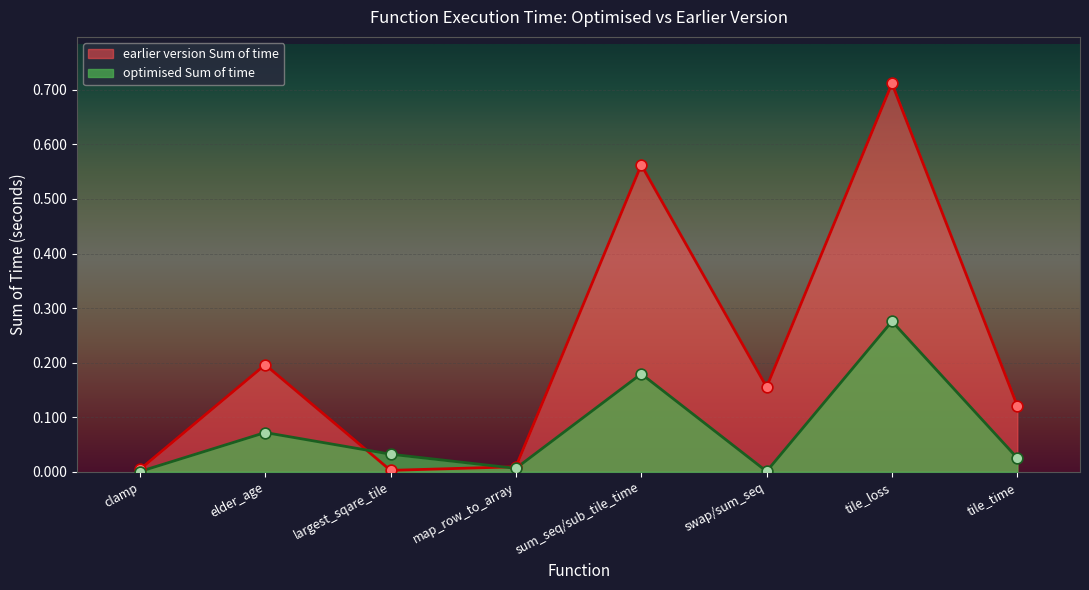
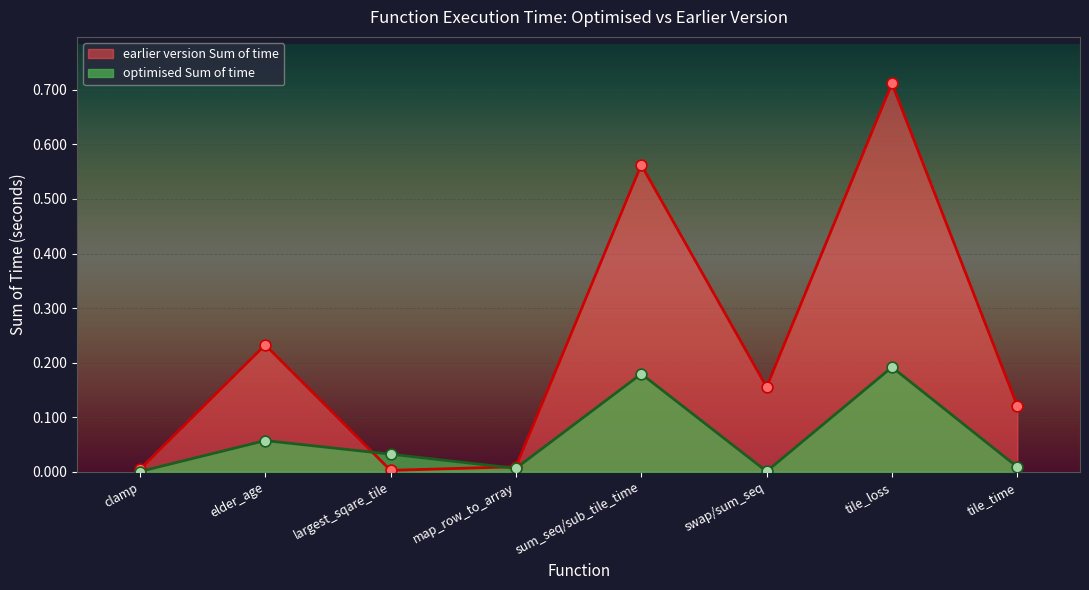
  {
    "earlier version Sum of time": {
-     "elder_age": 0.20,
+     "elder_age": 0.23,
      "largest_sqare_tile": 0.00,
      "sum_seq/sub_tile_time": 0.56,
      "swap/sum_seq": 0.16,
      "tile_loss": 0.71,
      "tile_time": 0.12
    },
    "optimised Sum of time": {
-     "elder_age": 0.07,
+     "elder_age": 0.06,
      "largest_sqare_tile": 0.03,
      "sum_seq/sub_tile_time": 0.18,
      "swap/sum_seq": 0.00,
-     "tile_loss": 0.28,
-     "tile_time": 0.02
+     "tile_loss": 0.19,
+     "tile_time": 0.01
    }
  }
